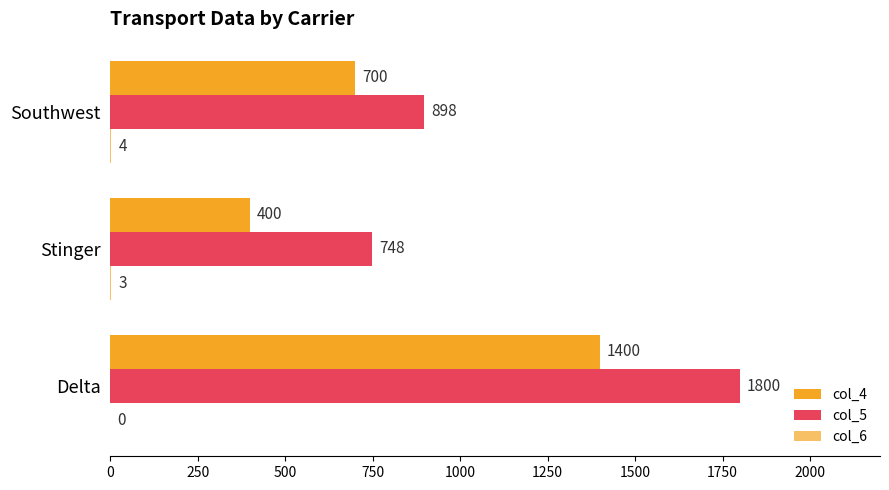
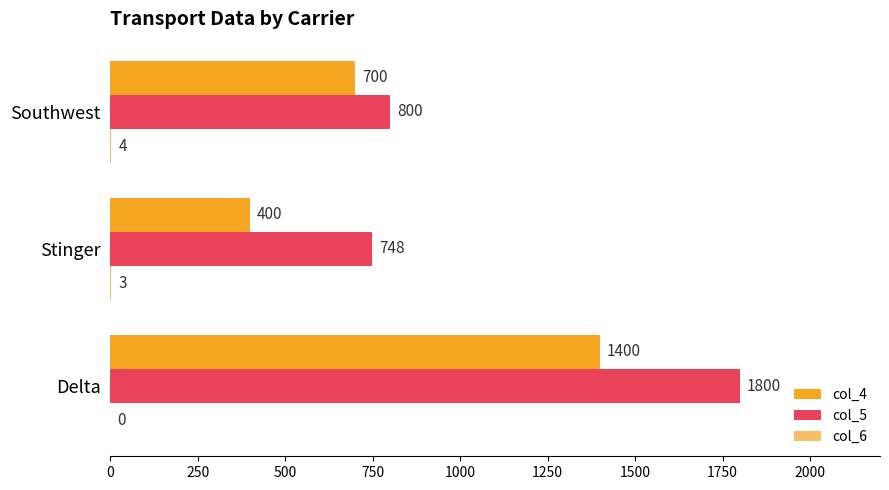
  {
    "col_5": {
-     "Southwest": 898,
+     "Southwest": 800,
      "Stinger": 748,
      "Delta": 1800
    }
  }
